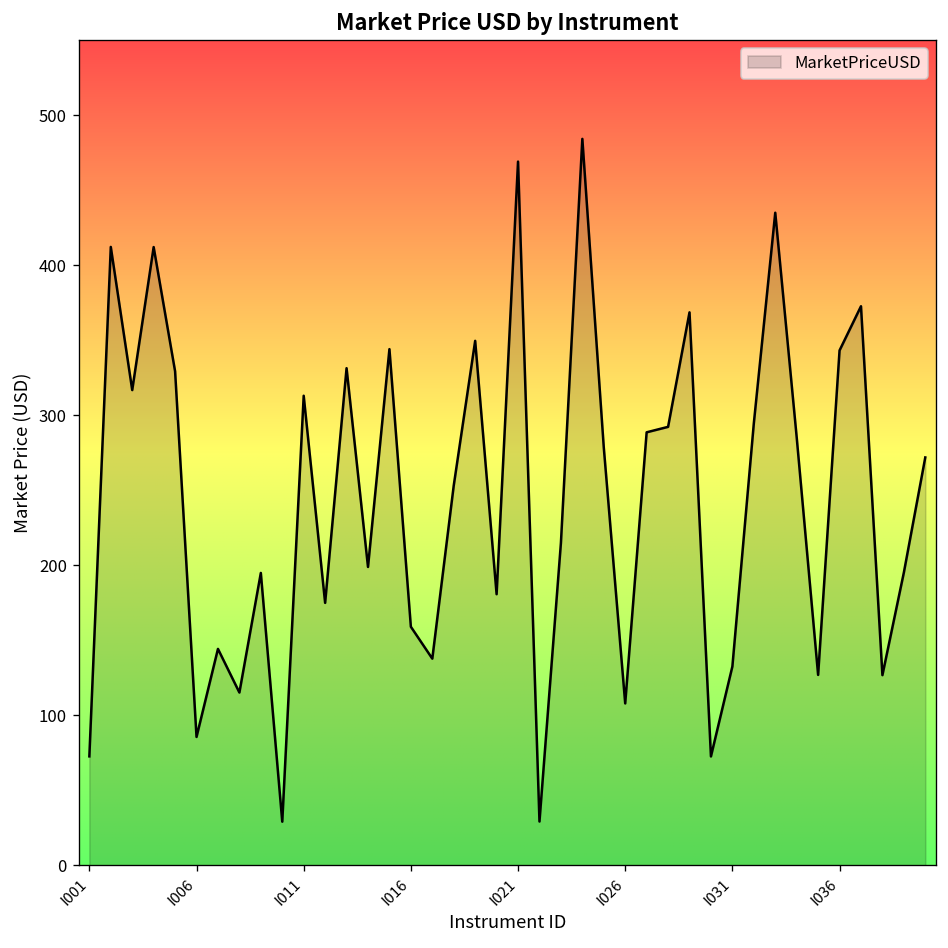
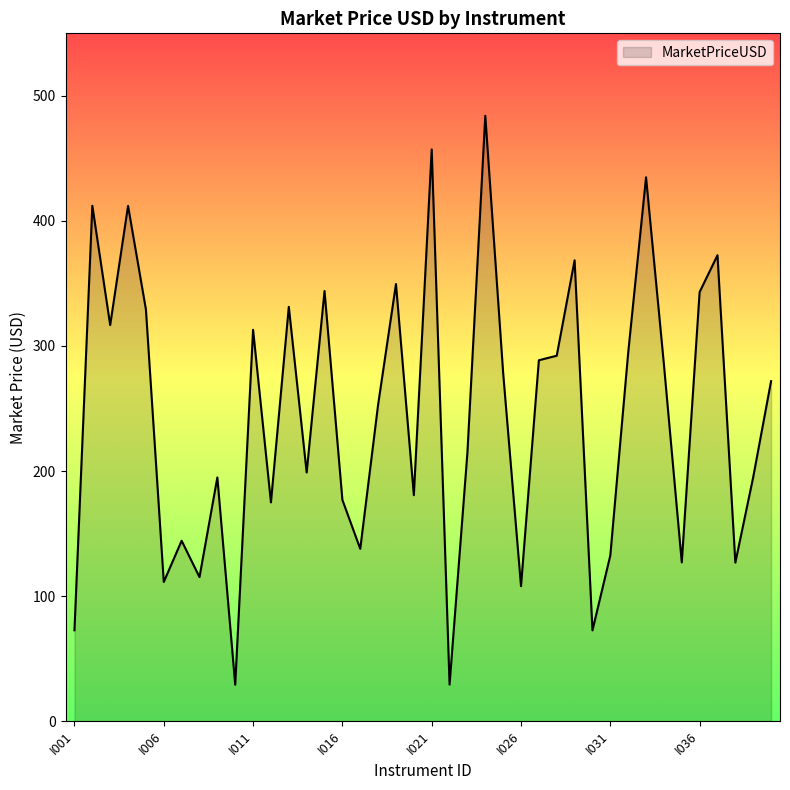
  {
    "I001": 73,
-   "I006": 86,
+   "I006": 111,
    "I011": 313,
-   "I016": 159,
-   "I021": 469,
+   "I016": 177,
+   "I021": 457,
    "I026": 108,
    "I031": 133,
    "I036": 343
  }
